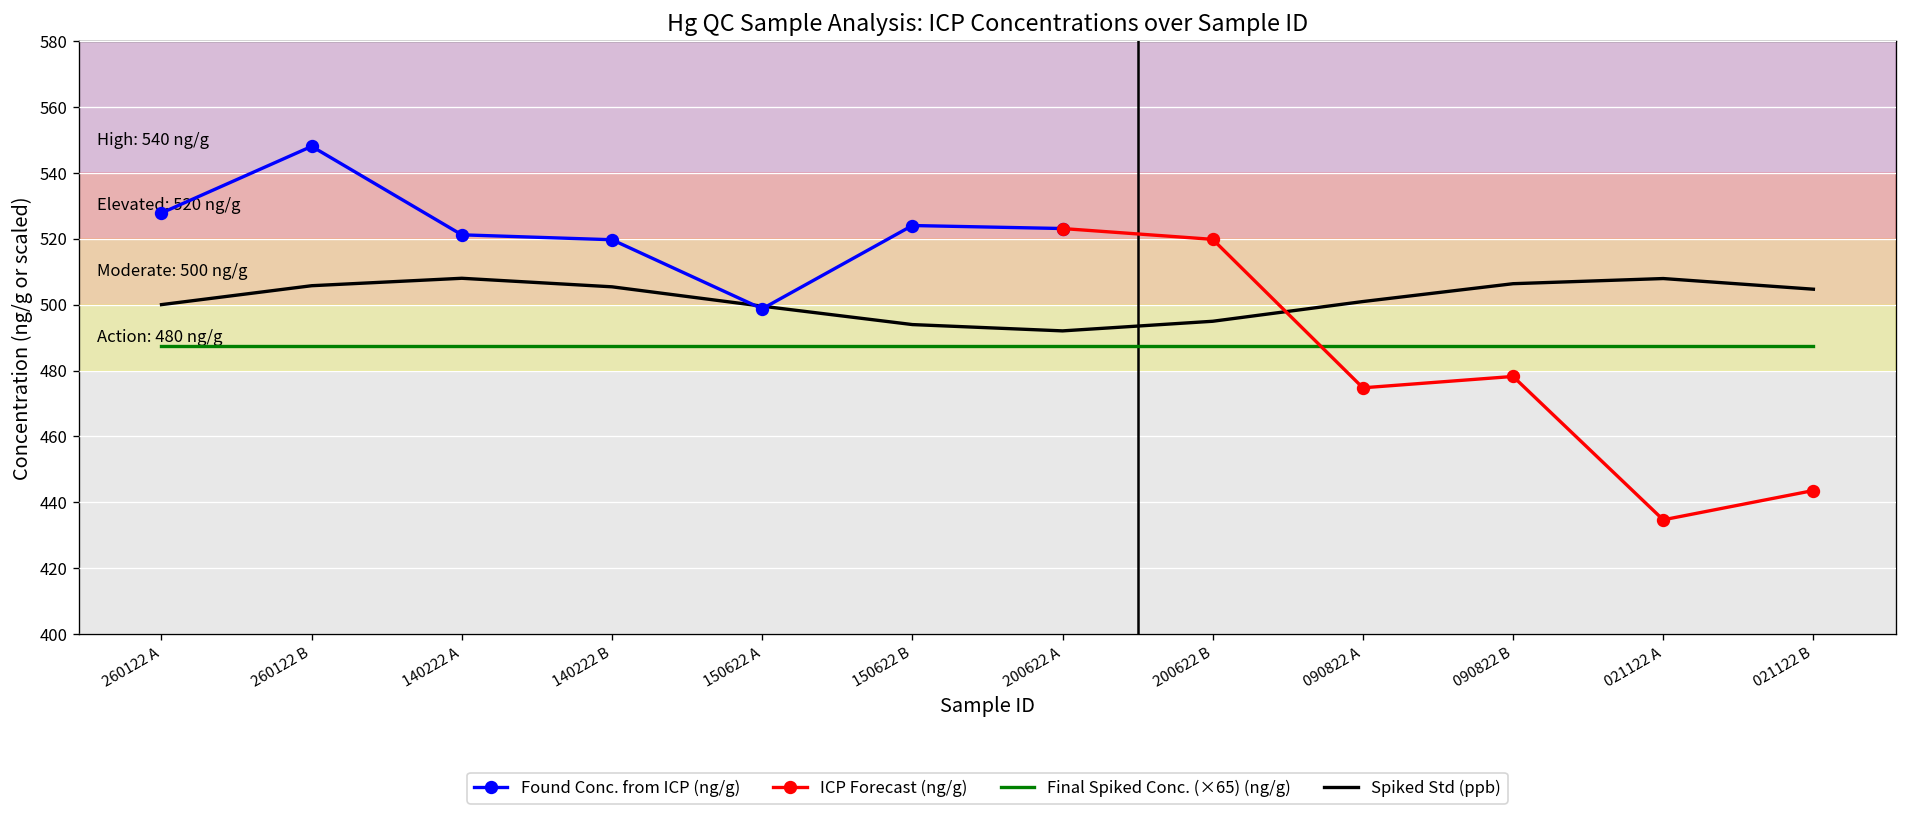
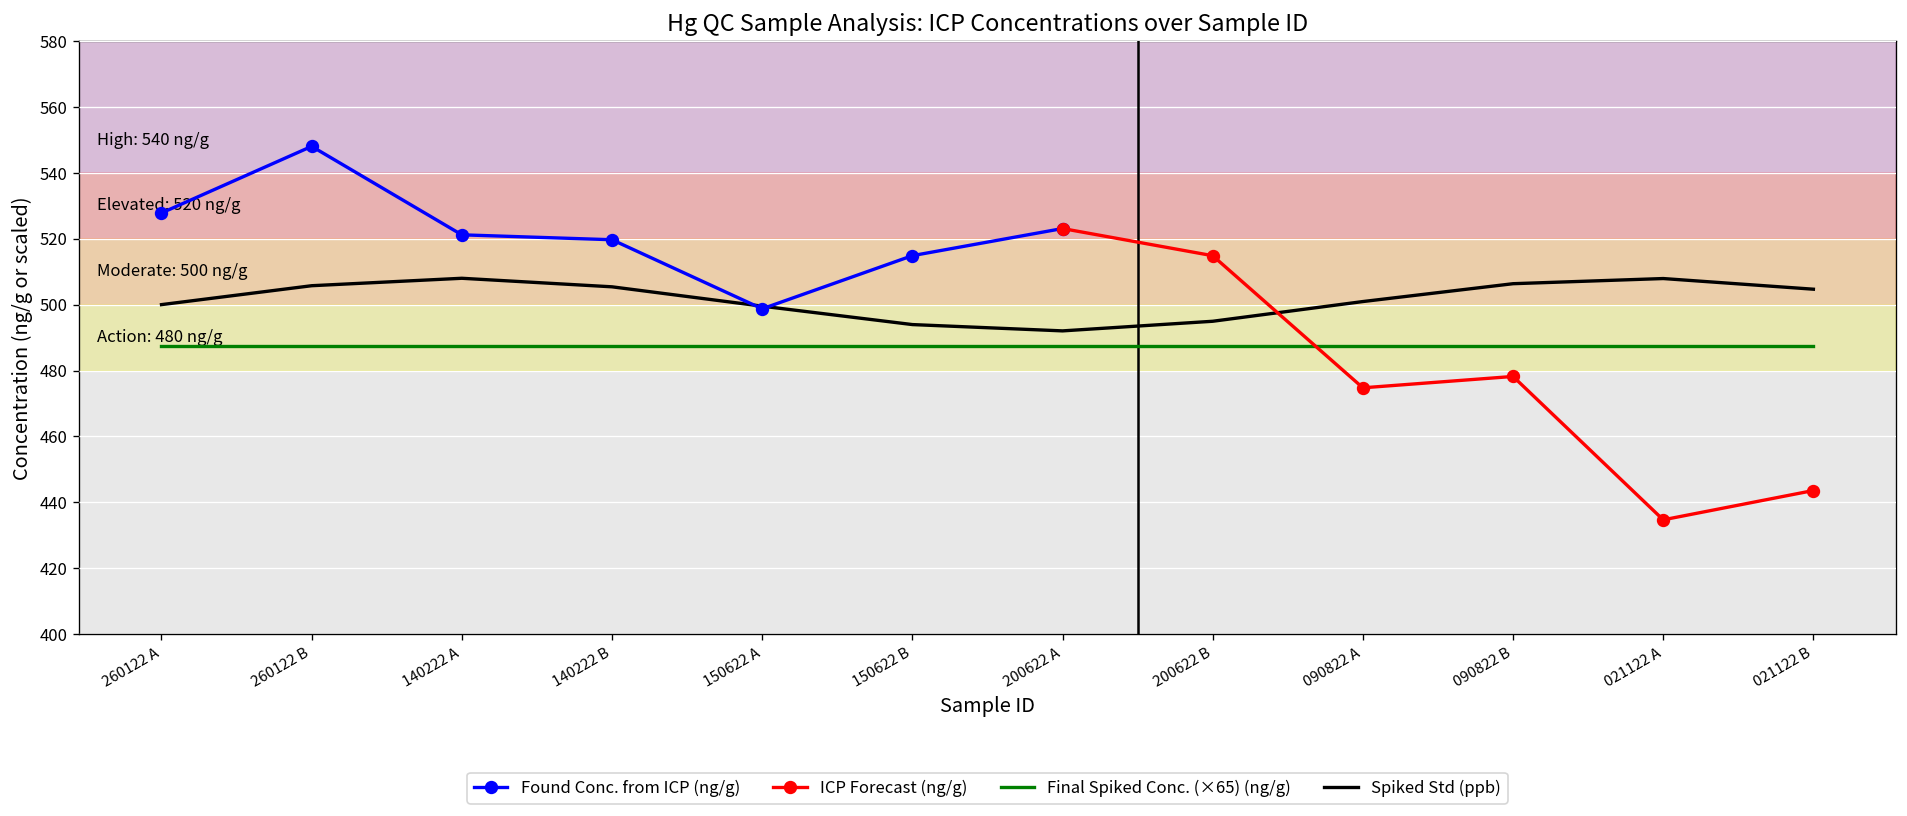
  {
    "Found Conc. from ICP (ng/g)": {
      "260122 B": 548,
      "140222 A": 521,
      "140222 B": 520,
-     "150622 B": 524
+     "150622 B": 515
    },
    "ICP Forecast (ng/g)": {
-     "200622 B": 520,
+     "200622 B": 515,
      "090822 A": 475,
      "090822 B": 478,
      "021122 A": 435,
      "021122 B": 444
    },
    "Final Spiked Conc. (×65) (ng/g)": {
      "260122 B": 488,
      "140222 A": 488,
      "140222 B": 488,
      "150622 A": 488,
      "150622 B": 488,
      "200622 A": 488,
      "200622 B": 488,
      "090822 A": 488,
      "090822 B": 488,
      "021122 A": 488,
      "021122 B": 488
    },
    "Spiked Std (ppb)": {
      "260122 A": 500
    }
  }
